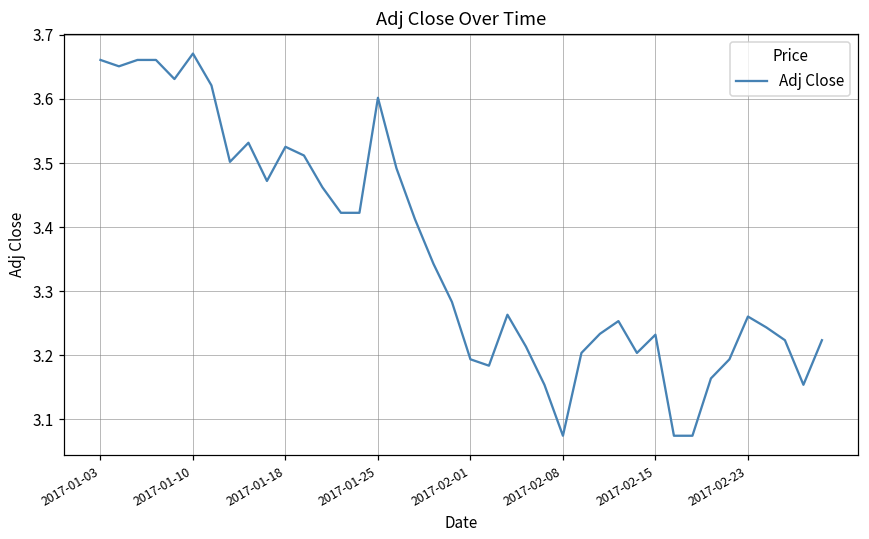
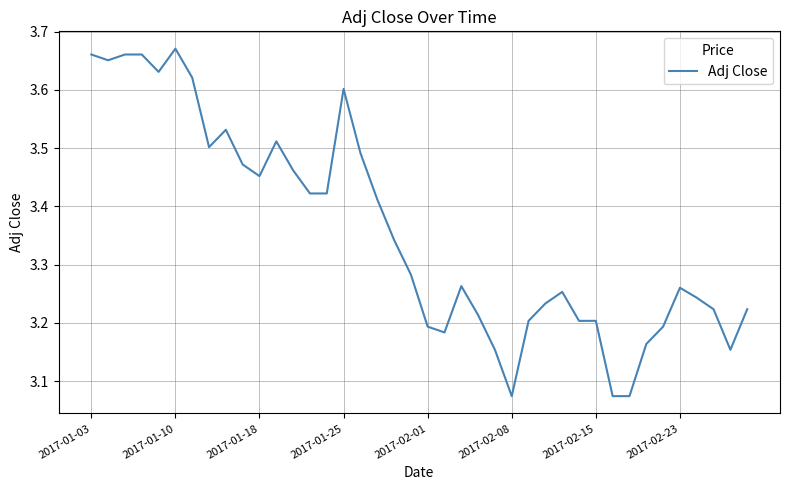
  {
    "2017-01-03": 3.66,
    "2017-01-10": 3.67,
-   "2017-01-18": 3.53,
+   "2017-01-18": 3.45,
    "2017-01-25": 3.60,
    "2017-02-01": 3.19,
    "2017-02-08": 3.07,
-   "2017-02-15": 3.23,
+   "2017-02-15": 3.20,
    "2017-02-23": 3.26
  }
